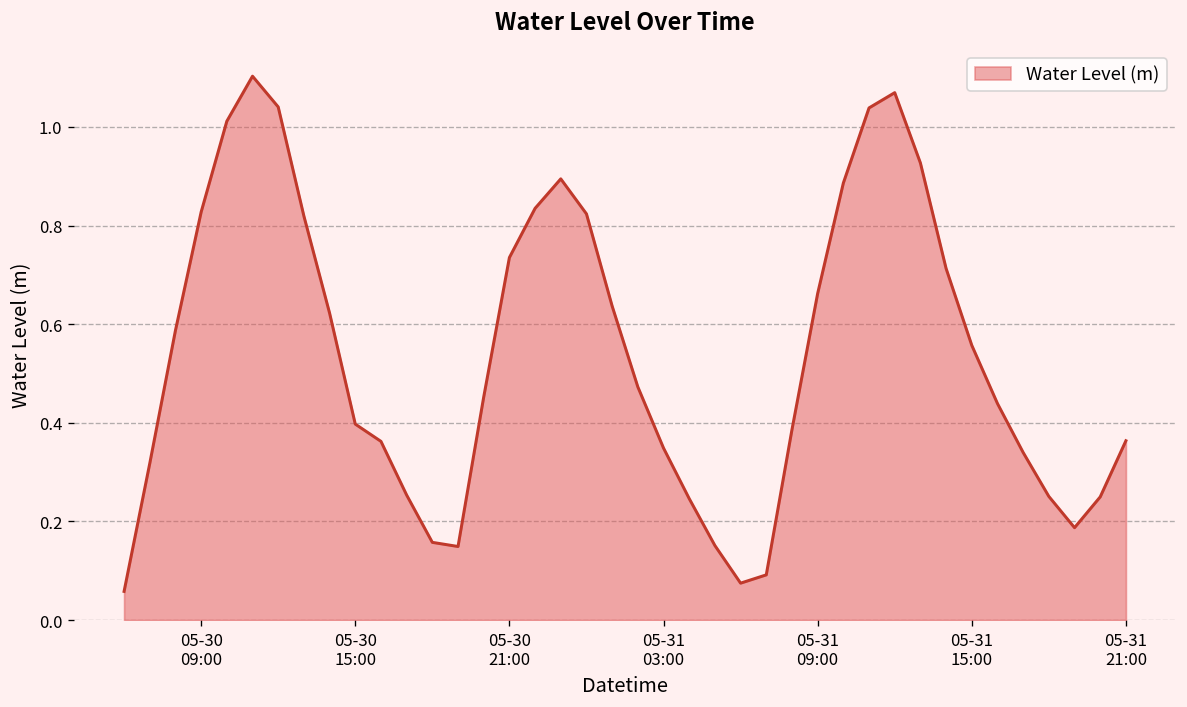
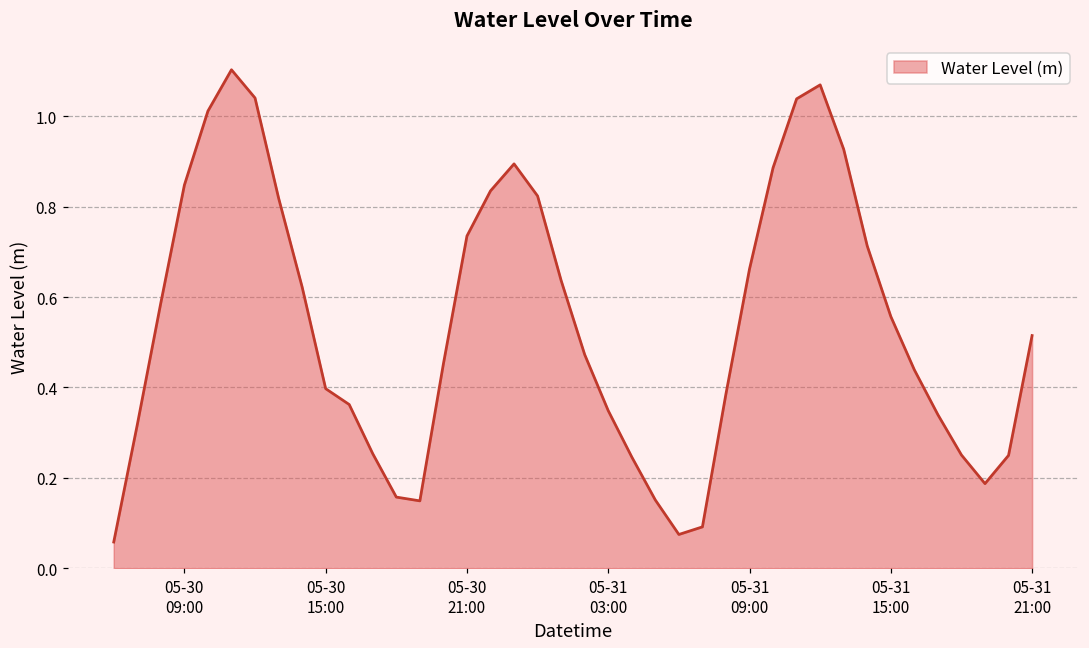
  {
-   "05-30 09:00": 0.83,
+   "05-30 09:00": 0.85,
    "05-30 15:00": 0.40,
    "05-30 21:00": 0.74,
    "05-31 03:00": 0.35,
    "05-31 09:00": 0.66,
    "05-31 15:00": 0.56,
-   "05-31 21:00": 0.36
+   "05-31 21:00": 0.51
  }
